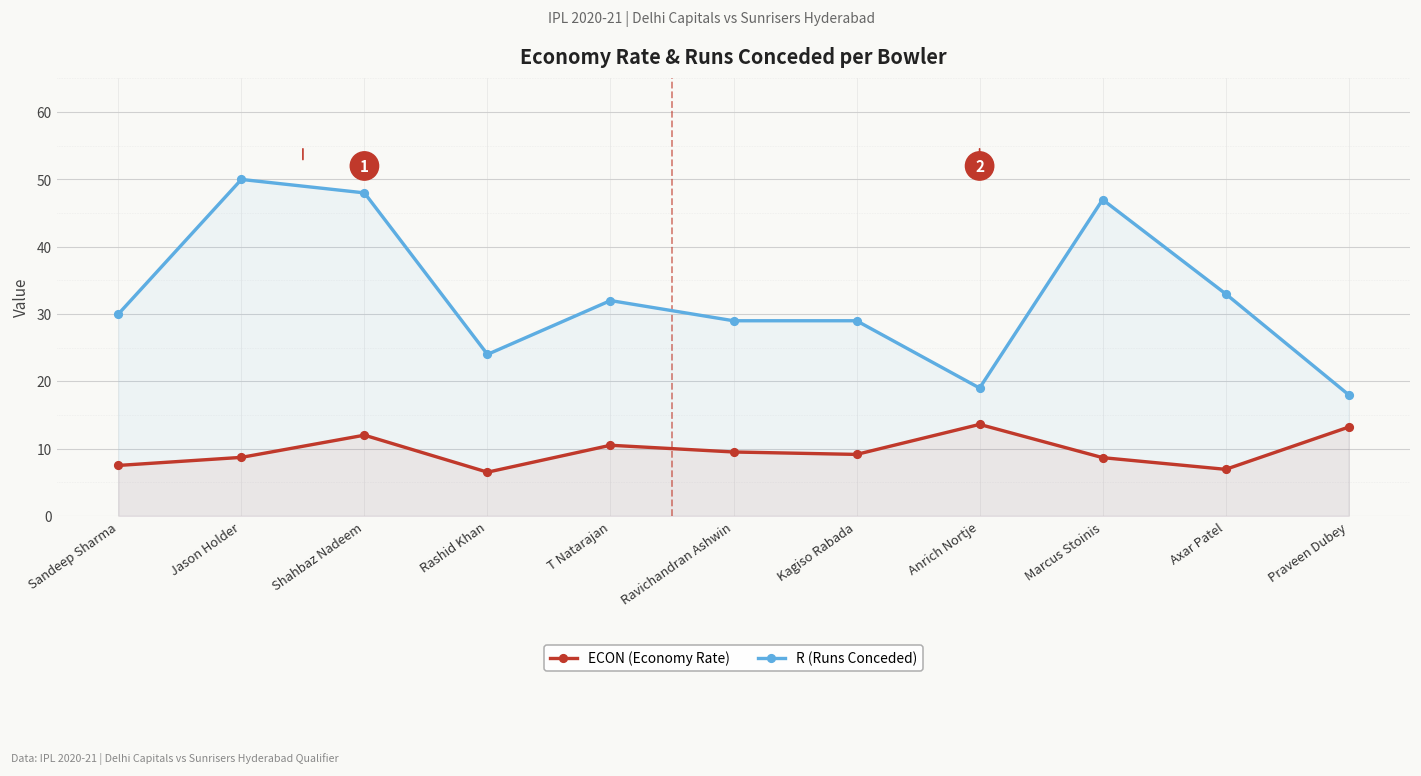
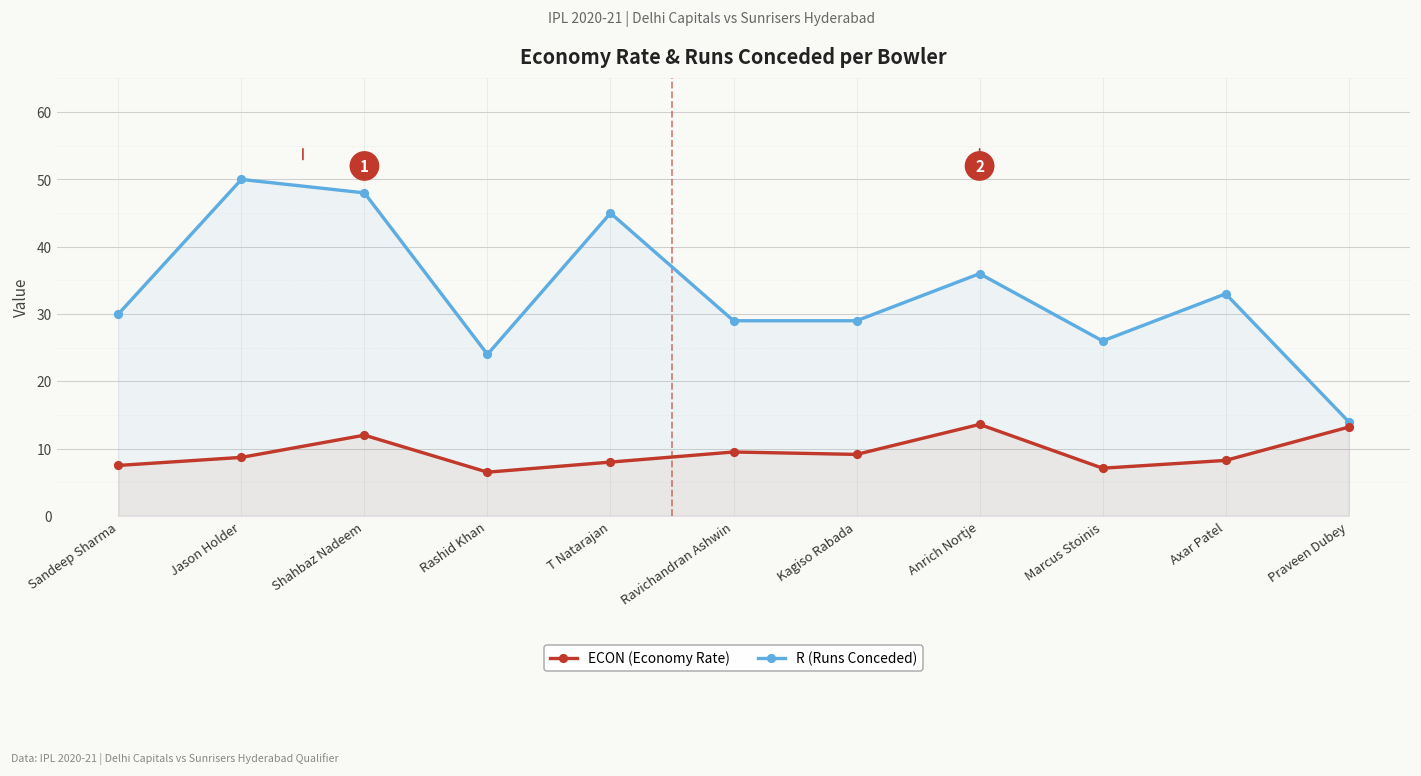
  {
    "ECON (Economy Rate)": {
      "Sandeep Sharma": 8,
      "Jason Holder": 9,
      "Shahbaz Nadeem": 12,
      "Rashid Khan": 7,
-     "T Natarajan": 11,
+     "T Natarajan": 8,
      "Ravichandran Ashwin": 10,
      "Kagiso Rabada": 9,
      "Anrich Nortje": 14,
-     "Marcus Stoinis": 9,
-     "Axar Patel": 7,
+     "Marcus Stoinis": 7,
+     "Axar Patel": 8,
      "Praveen Dubey": 13
    },
    "R (Runs Conceded)": {
      "Sandeep Sharma": 30,
      "Jason Holder": 50,
      "Rashid Khan": 24,
-     "T Natarajan": 32,
+     "T Natarajan": 45,
      "Ravichandran Ashwin": 29,
      "Kagiso Rabada": 29,
-     "Anrich Nortje": 19,
-     "Marcus Stoinis": 47,
+     "Anrich Nortje": 36,
+     "Marcus Stoinis": 26,
      "Axar Patel": 33,
-     "Praveen Dubey": 18
+     "Praveen Dubey": 14
    }
  }
